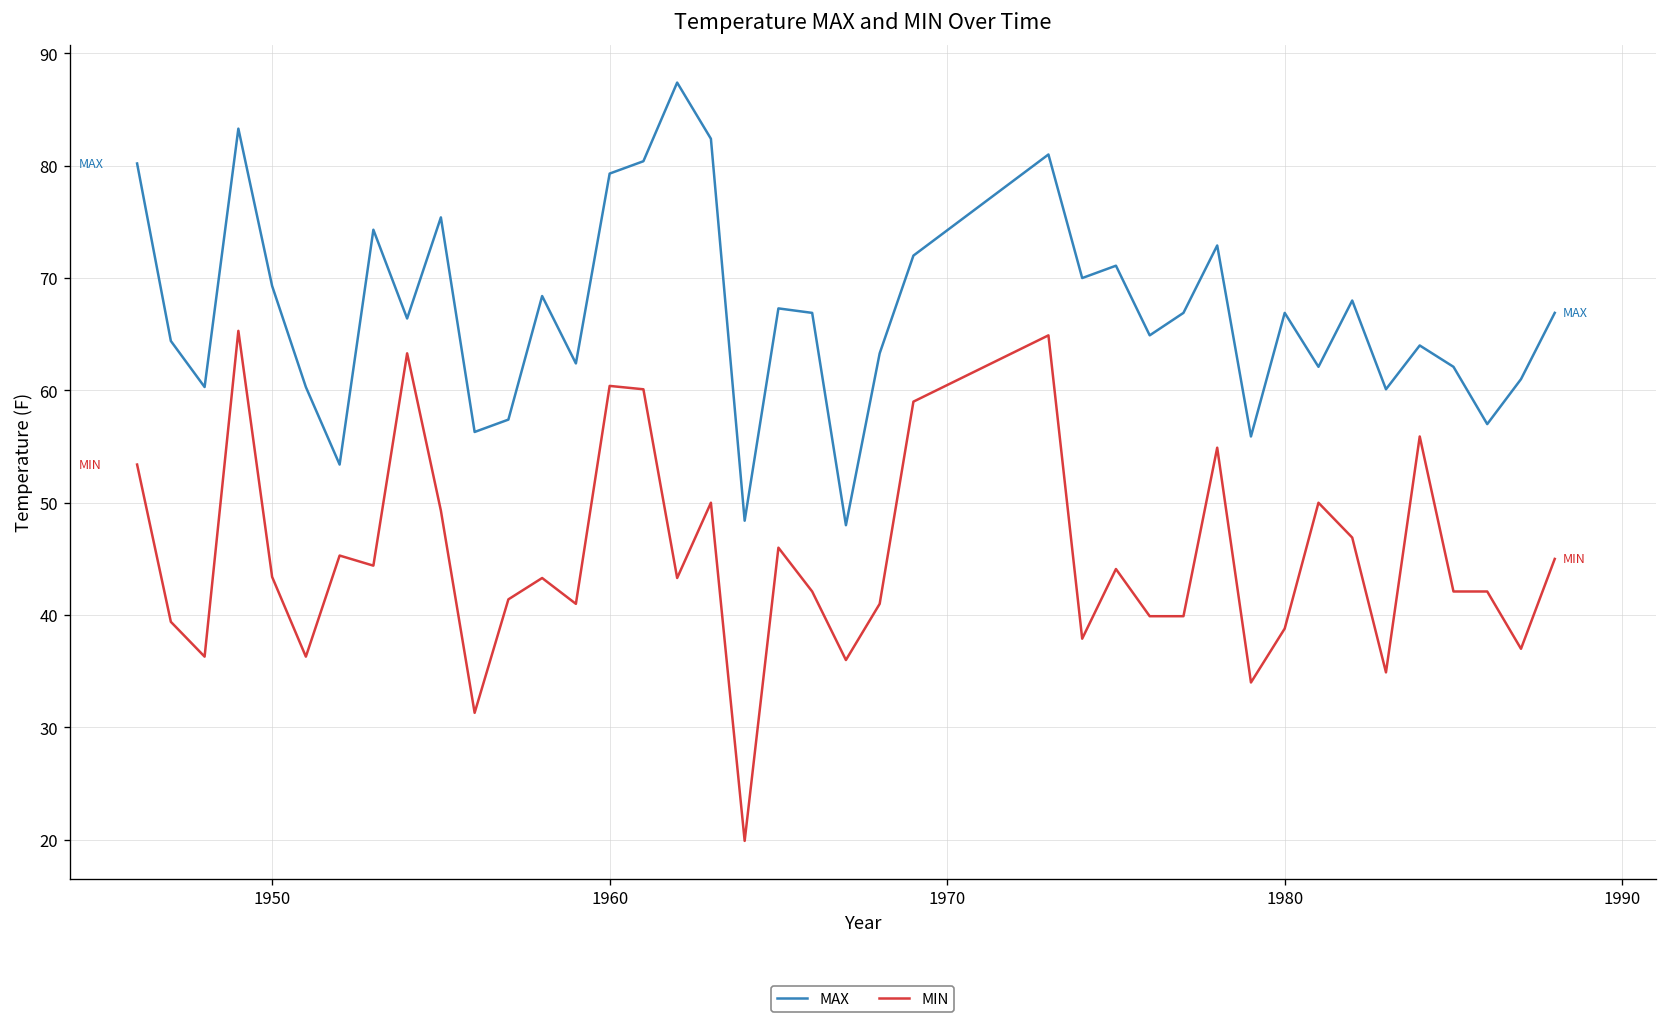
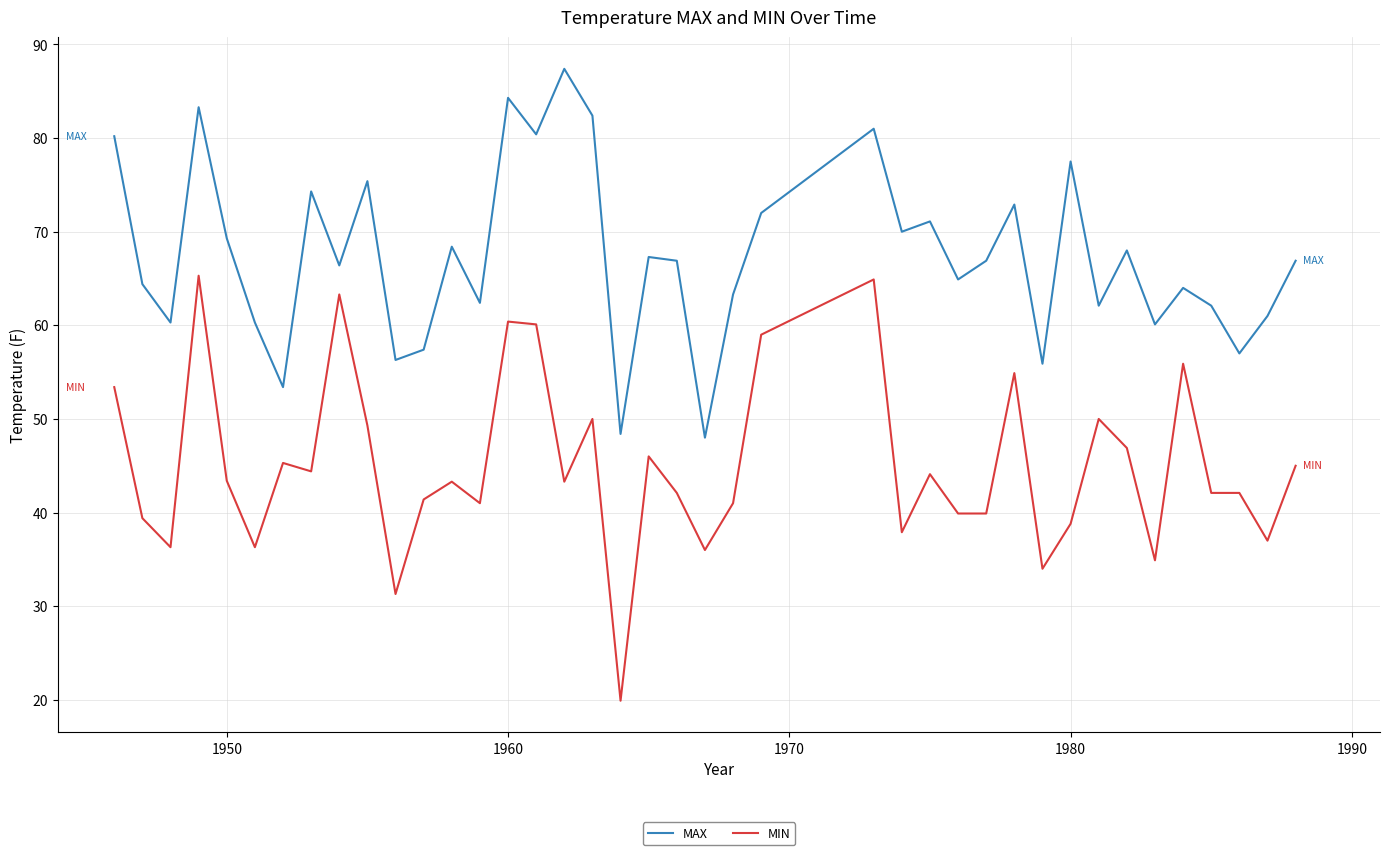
  {
    "MAX": {
      "1950": 69,
-     "1960": 79,
-     "1980": 67
+     "1960": 84,
+     "1980": 78
    },
    "MIN": {
      "1950": 43,
      "1960": 60,
      "1980": 39
    }
  }
